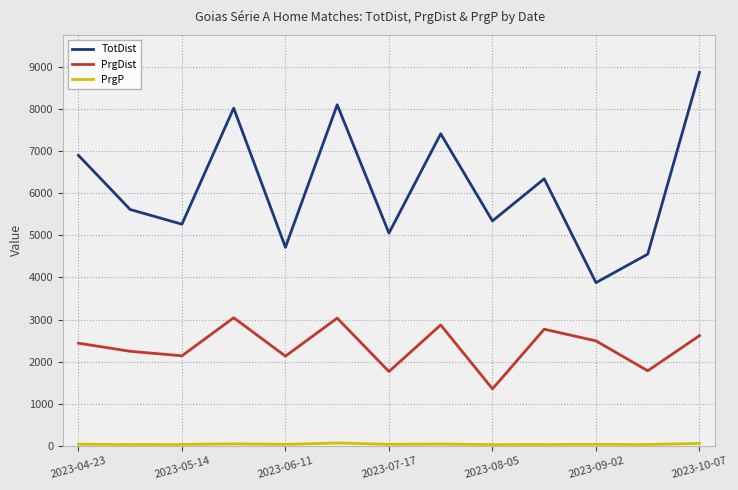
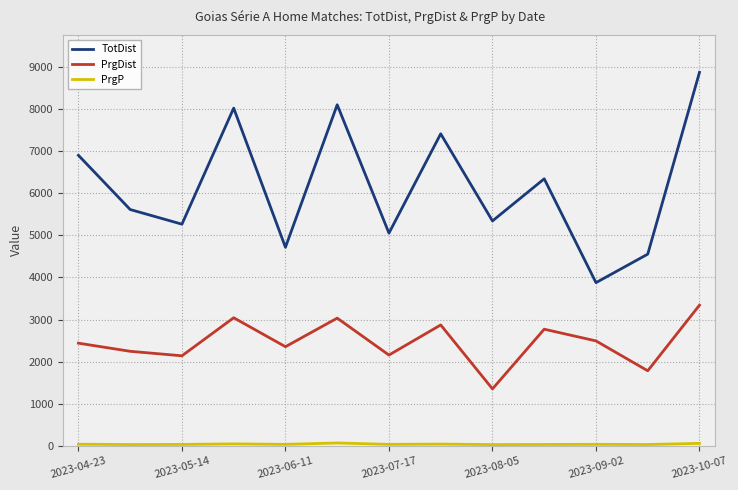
  {
    "TotDist": {
      "2023-04-23": 6900,
      "2023-05-14": 5300,
      "2023-06-11": 4700,
      "2023-07-17": 5100,
      "2023-08-05": 5300,
      "2023-09-02": 3900,
      "2023-10-07": 8900
    },
    "PrgDist": {
      "2023-04-23": 2400,
      "2023-05-14": 2100,
-     "2023-06-11": 2100,
-     "2023-07-17": 1800,
+     "2023-06-11": 2400,
+     "2023-07-17": 2200,
      "2023-08-05": 1400,
      "2023-09-02": 2500,
-     "2023-10-07": 2600
+     "2023-10-07": 3300
    },
    "PrgP": {
      "2023-04-23": 0,
      "2023-05-14": 0,
      "2023-06-11": 0,
      "2023-07-17": 0,
      "2023-08-05": 0,
      "2023-09-02": 0,
      "2023-10-07": 100
    }
  }
